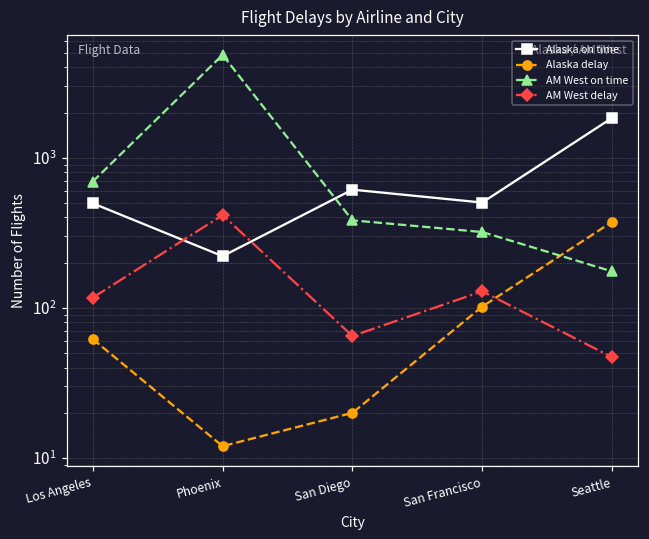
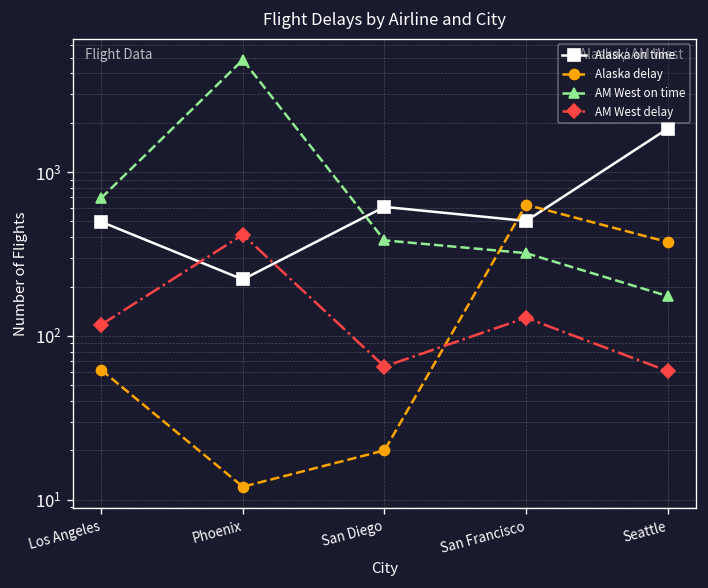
  {
    "Alaska on time": {
      "Los Angeles": 500,
      "Phoenix": 220,
      "San Diego": 600,
      "San Francisco": 500,
      "Seattle": 1800
    },
    "Alaska delay": {
      "Los Angeles": 60,
      "Phoenix": 12,
      "San Diego": 20,
-     "San Francisco": 100,
+     "San Francisco": 600,
      "Seattle": 370
    },
    "AM West on time": {
      "Los Angeles": 700,
      "Phoenix": 4800,
      "San Diego": 380,
      "San Francisco": 320,
      "Seattle": 180
    },
    "AM West delay": {
      "Los Angeles": 120,
      "Phoenix": 420,
      "San Diego": 70,
      "San Francisco": 130,
-     "Seattle": 47
+     "Seattle": 60
    }
  }
